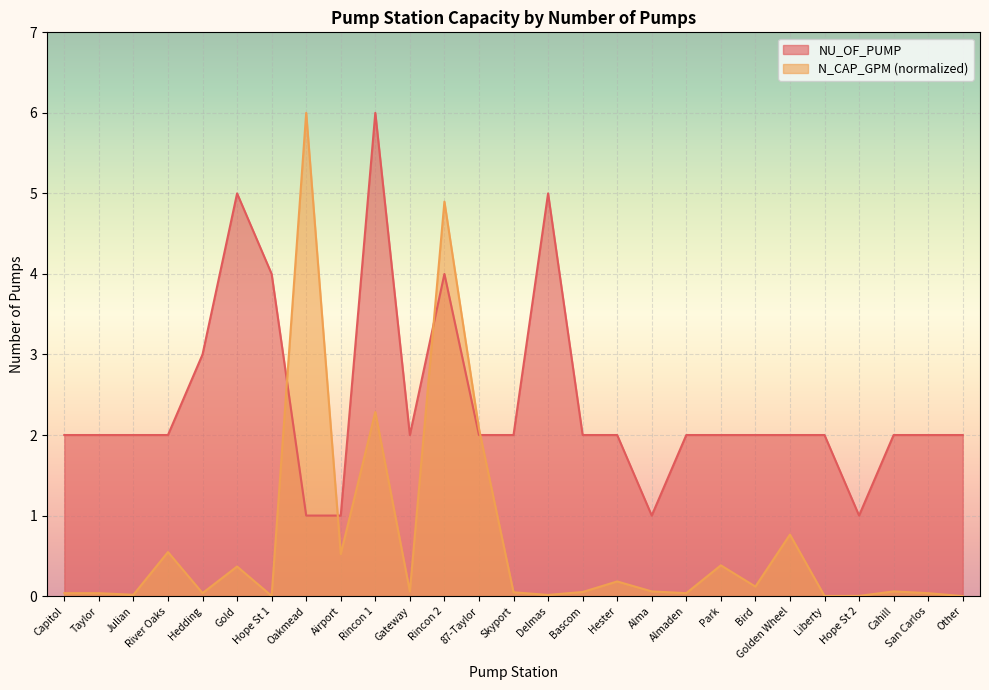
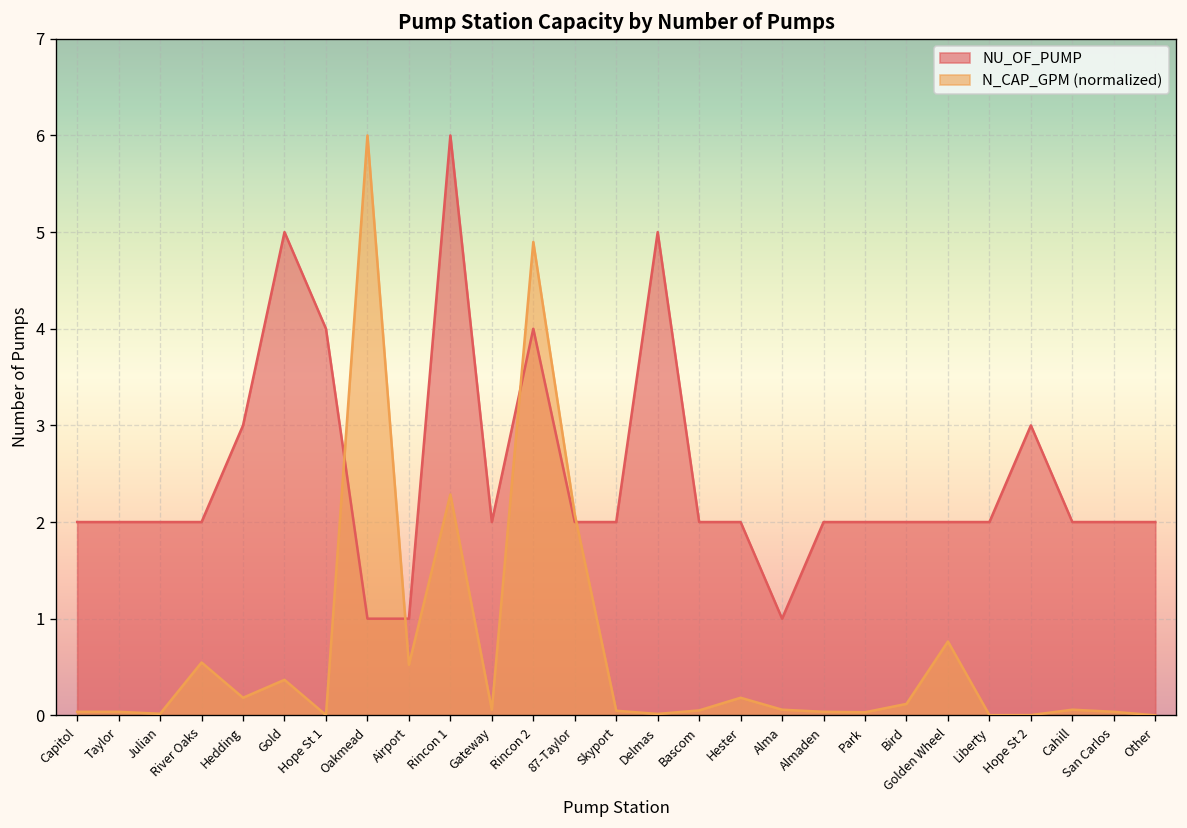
  {
    "NU_OF_PUMP": {
      "Capitol": 2,
      "Taylor": 2,
      "Julian": 2,
      "River Oaks": 2,
      "Hedding": 3,
      "Gold": 5,
      "Hope St 1": 4,
      "Oakmead": 1,
      "Airport": 1,
      "Rincon 1": 6,
      "Gateway": 2,
      "Rincon 2": 4,
      "87-Taylor": 2,
      "Skyport": 2,
      "Delmas": 5,
      "Bascom": 2,
      "Hester": 2,
      "Alma": 1,
      "Almaden": 2,
      "Park": 2,
      "Bird": 2,
      "Golden Wheel": 2,
      "Liberty": 2,
-     "Hope St 2": 1,
+     "Hope St 2": 3,
      "Cahill": 2,
      "San Carlos": 2,
      "Other": 2
    },
    "N_CAP_GPM (normalized)": {
      "Capitol": 0.0,
      "Taylor": 0.0,
      "Julian": 0.0,
      "River Oaks": 0.5,
-     "Hedding": 0.0,
+     "Hedding": 0.2,
      "Gold": 0.4,
      "Hope St 1": 0.0,
      "Oakmead": 6.0,
      "Airport": 0.5,
      "Rincon 1": 2.3,
      "Gateway": 0.1,
      "Rincon 2": 4.9,
      "87-Taylor": 2.1,
      "Skyport": 0.0,
      "Delmas": 0.0,
      "Bascom": 0.1,
      "Hester": 0.2,
      "Alma": 0.1,
      "Almaden": 0.0,
-     "Park": 0.4,
+     "Park": 0.0,
      "Bird": 0.1,
      "Golden Wheel": 0.8,
      "Liberty": 0.0,
      "Hope St 2": 0.0,
      "Cahill": 0.1,
      "San Carlos": 0.0,
      "Other": 0.0
    }
  }
